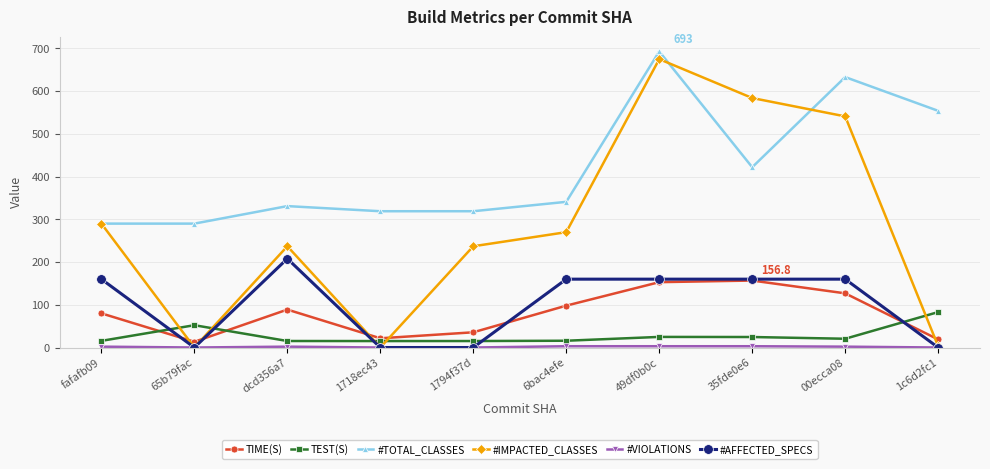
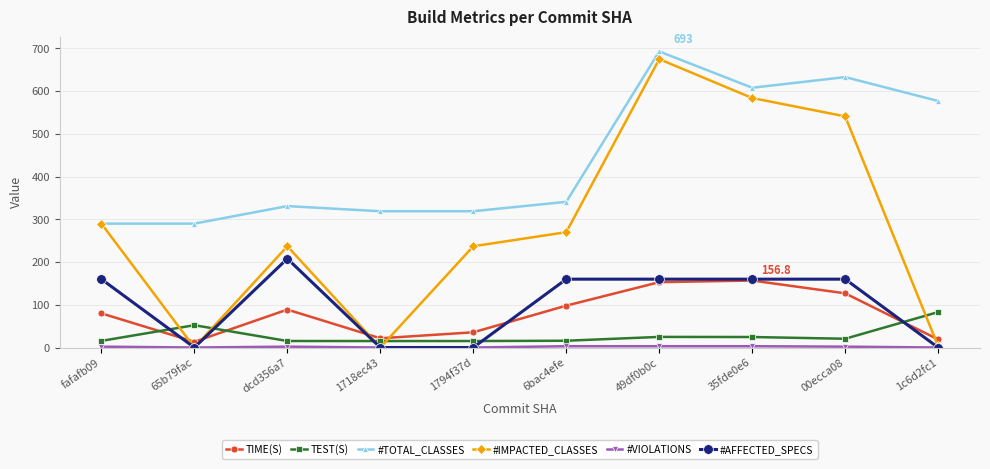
  {
    "TIME(S)": {
      "fafafb09": 80,
      "65b79fac": 10,
      "dcd356a7": 90,
      "1718ec43": 20,
      "1794f37d": 40,
      "6bac4efe": 100,
      "49df0b0c": 150,
      "00ecca08": 130,
      "1c6d2fc1": 20
    },
    "TEST(S)": {
      "fafafb09": 20,
      "65b79fac": 50,
      "dcd356a7": 20,
      "1718ec43": 20,
      "1794f37d": 20,
      "6bac4efe": 20,
      "49df0b0c": 20,
      "35fde0e6": 20,
      "00ecca08": 20,
      "1c6d2fc1": 80
    },
    "#TOTAL_CLASSES": {
      "65b79fac": 290,
      "dcd356a7": 330,
      "1718ec43": 320,
      "1794f37d": 320,
      "6bac4efe": 340,
-     "35fde0e6": 420,
+     "35fde0e6": 610,
      "00ecca08": 630,
-     "1c6d2fc1": 550
+     "1c6d2fc1": 580
    },
    "#IMPACTED_CLASSES": {
      "dcd356a7": 240,
      "1794f37d": 240,
      "6bac4efe": 270,
      "49df0b0c": 680,
      "35fde0e6": 580,
      "00ecca08": 540
    },
    "#VIOLATIONS": {
      "fafafb09": 0,
      "dcd356a7": 0,
      "6bac4efe": 0,
      "49df0b0c": 0,
      "35fde0e6": 0,
      "00ecca08": 0
    },
    "#AFFECTED_SPECS": {
      "fafafb09": 160,
      "dcd356a7": 210,
      "6bac4efe": 160,
      "49df0b0c": 160,
      "00ecca08": 160
    }
  }
